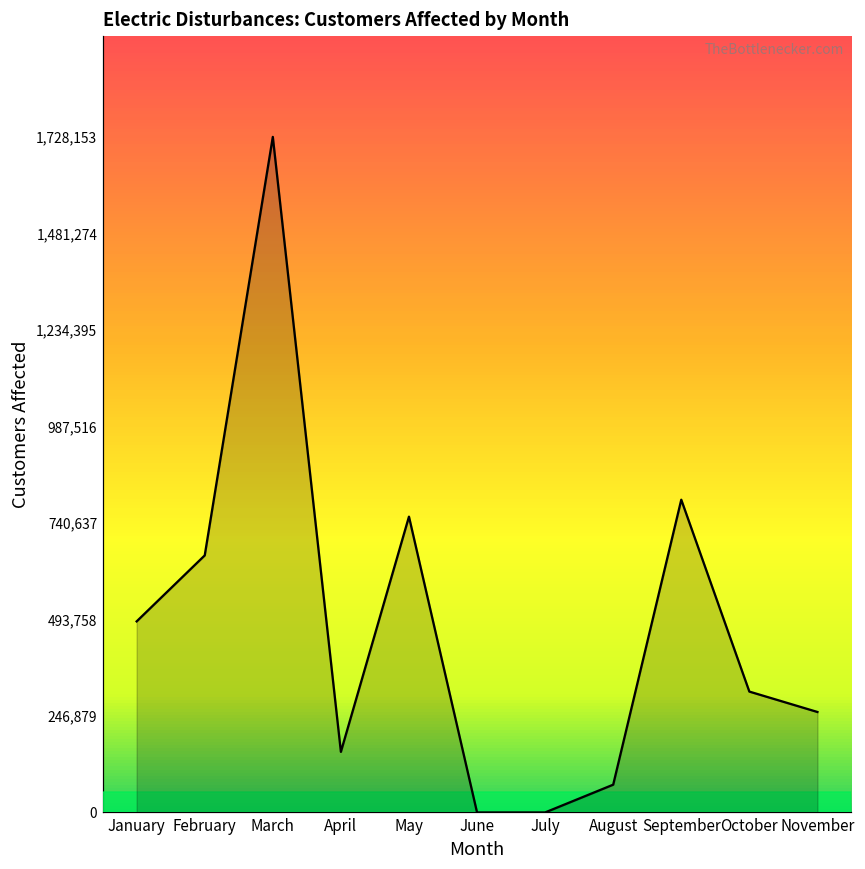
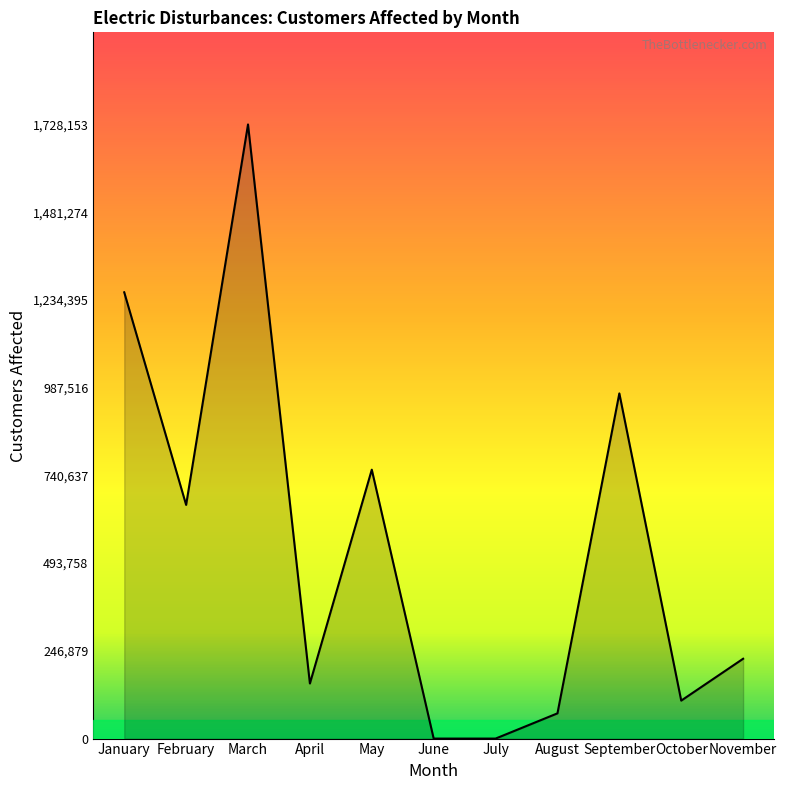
  {
-   "January": "490,000",
+   "January": "1,260,000",
    "February": "660,000",
    "March": "1,730,000",
    "April": "160,000",
    "May": "760,000",
    "August": "70,000",
-   "September": "800,000",
-   "October": "310,000",
-   "November": "260,000"
+   "September": "970,000",
+   "October": "110,000",
+   "November": "220,000"
  }
